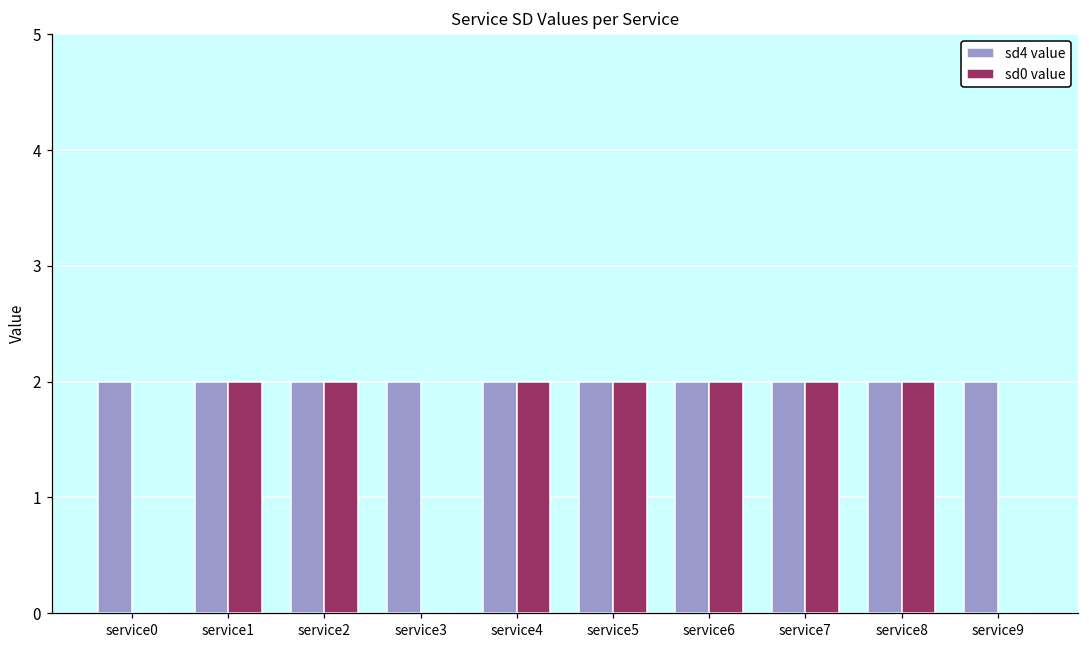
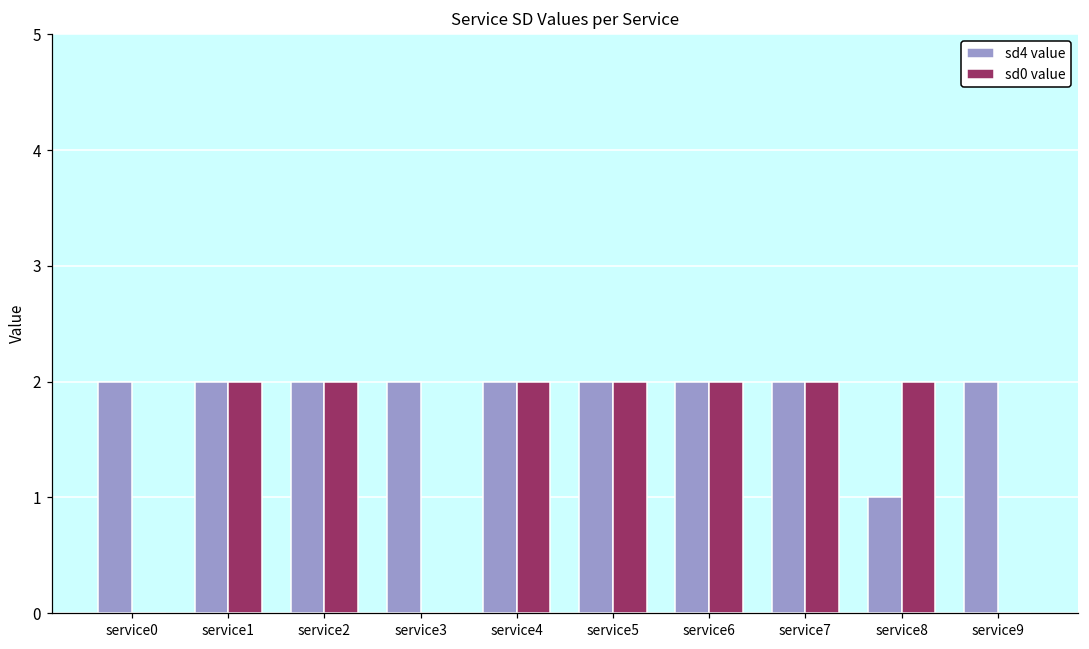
  {
    "sd4 value": {
      "service0": 2,
      "service1": 2,
      "service2": 2,
      "service3": 2,
      "service4": 2,
      "service5": 2,
      "service6": 2,
      "service7": 2,
-     "service8": 2,
+     "service8": 1,
      "service9": 2
    },
    "sd0 value": {
      "service0": 0,
      "service1": 2,
      "service2": 2,
      "service3": 0,
      "service4": 2,
      "service5": 2,
      "service6": 2,
      "service7": 2,
      "service8": 2,
      "service9": 0
    }
  }
